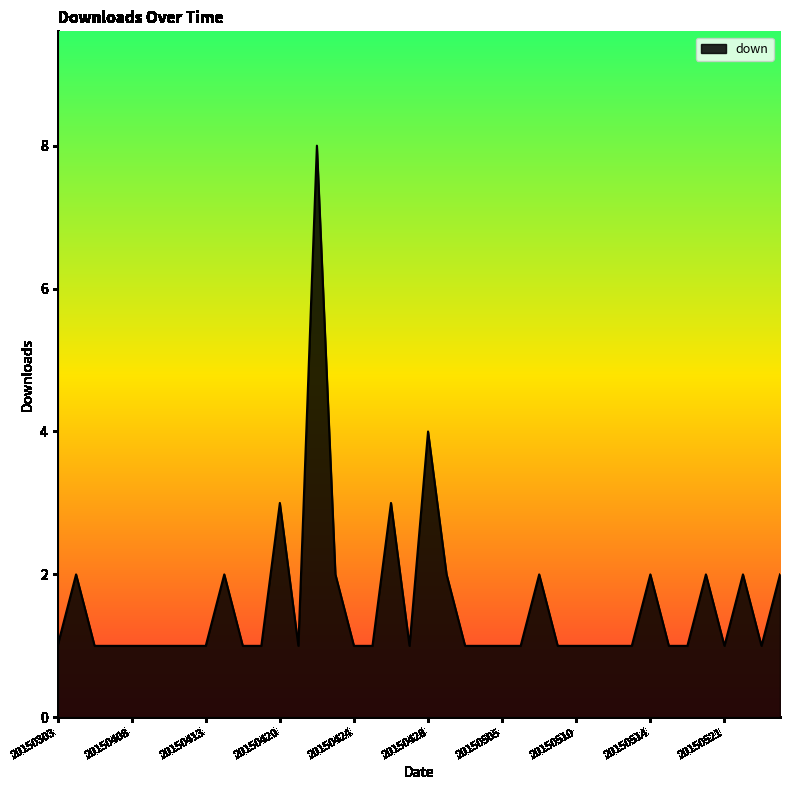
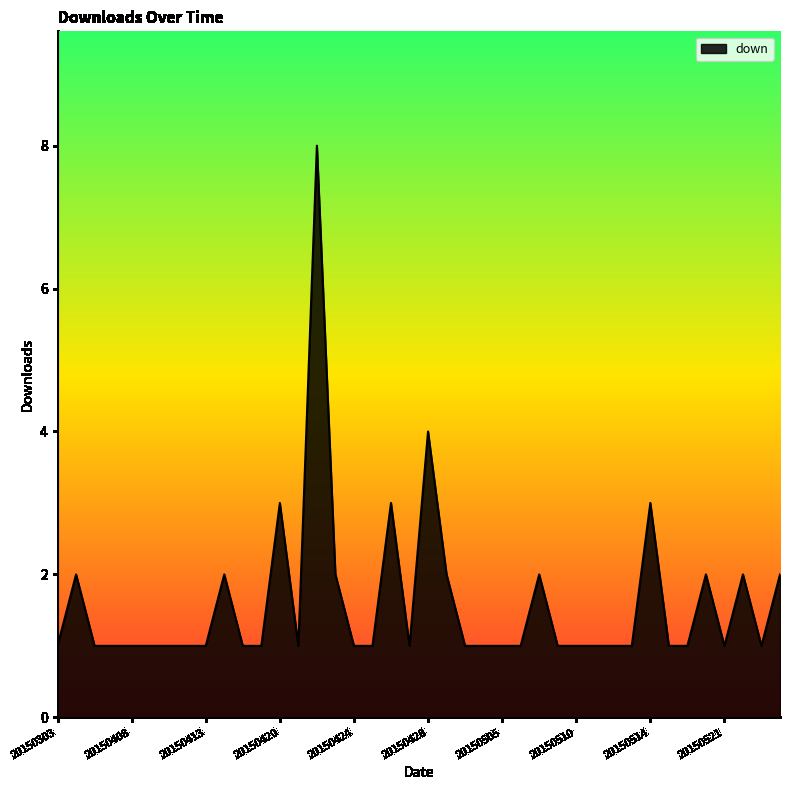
  {
    "20150303": 1,
    "20150408": 1,
    "20150413": 1,
    "20150420": 3,
    "20150424": 1,
    "20150428": 4,
    "20150505": 1,
    "20150510": 1,
-   "20150514": 2,
+   "20150514": 3,
    "20150521": 1
  }
